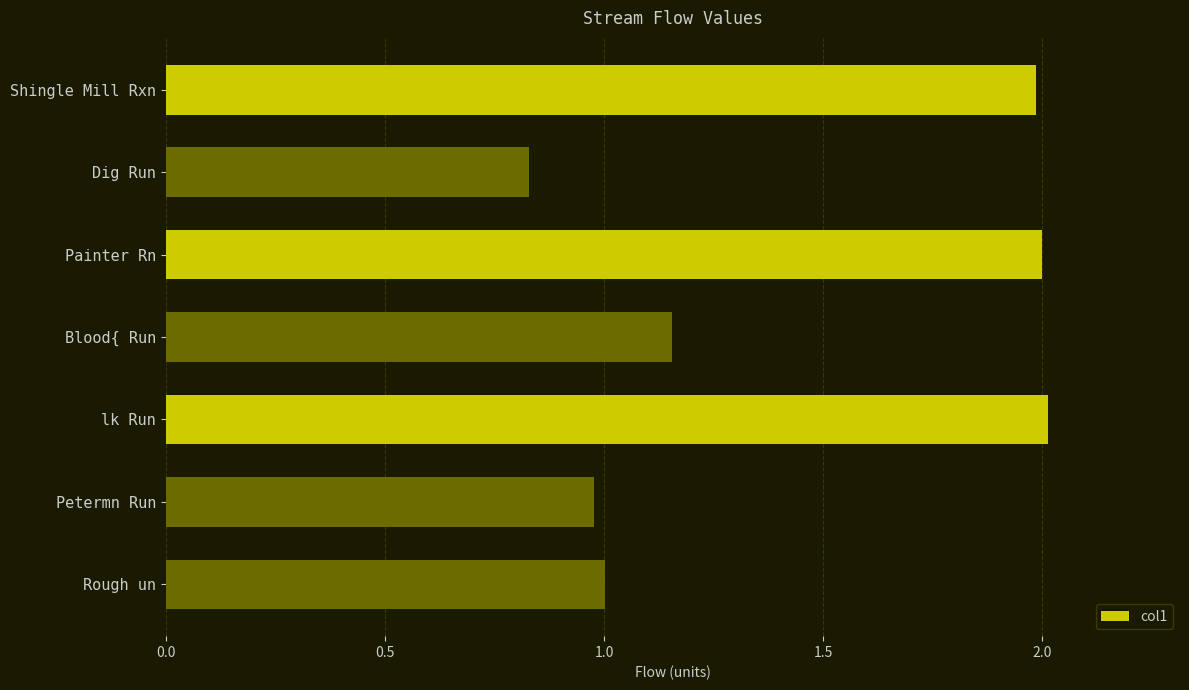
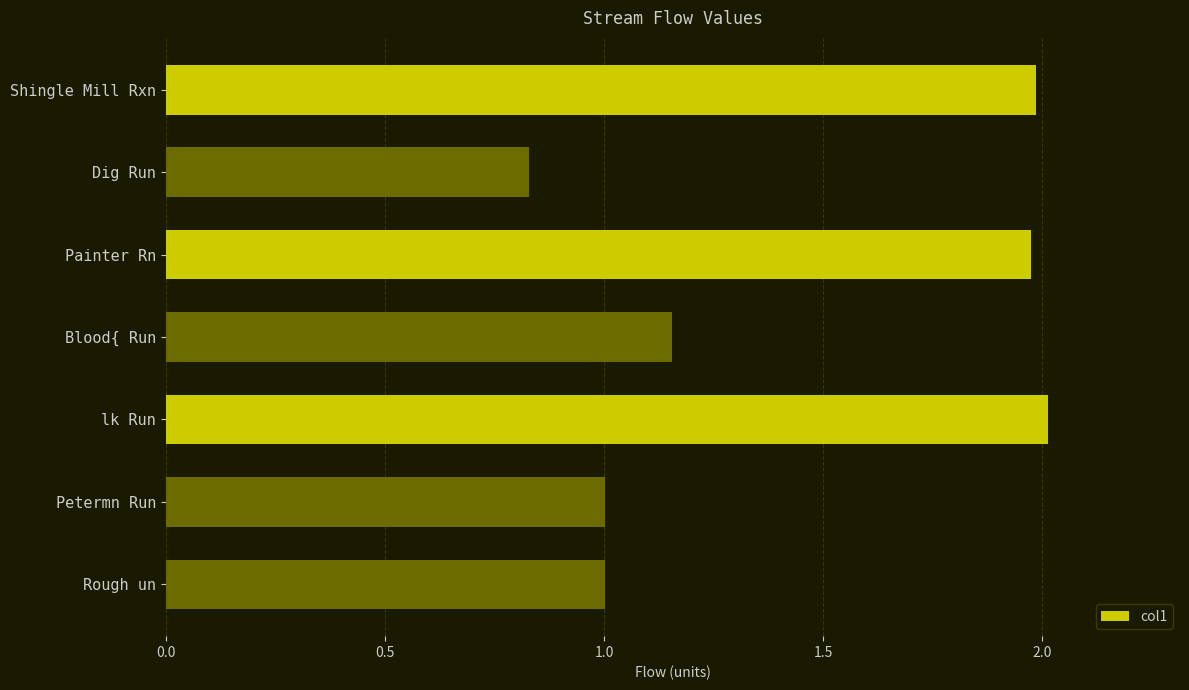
  {
    "Shingle Mill Rxn": 1.99,
    "Dig Run": 0.83,
-   "Painter Rn": 2.00,
+   "Painter Rn": 1.98,
    "Blood{ Run": 1.16,
    "lk Run": 2.01,
-   "Petermn Run": 0.98,
+   "Petermn Run": 1.00,
    "Rough un": 1.00
  }
